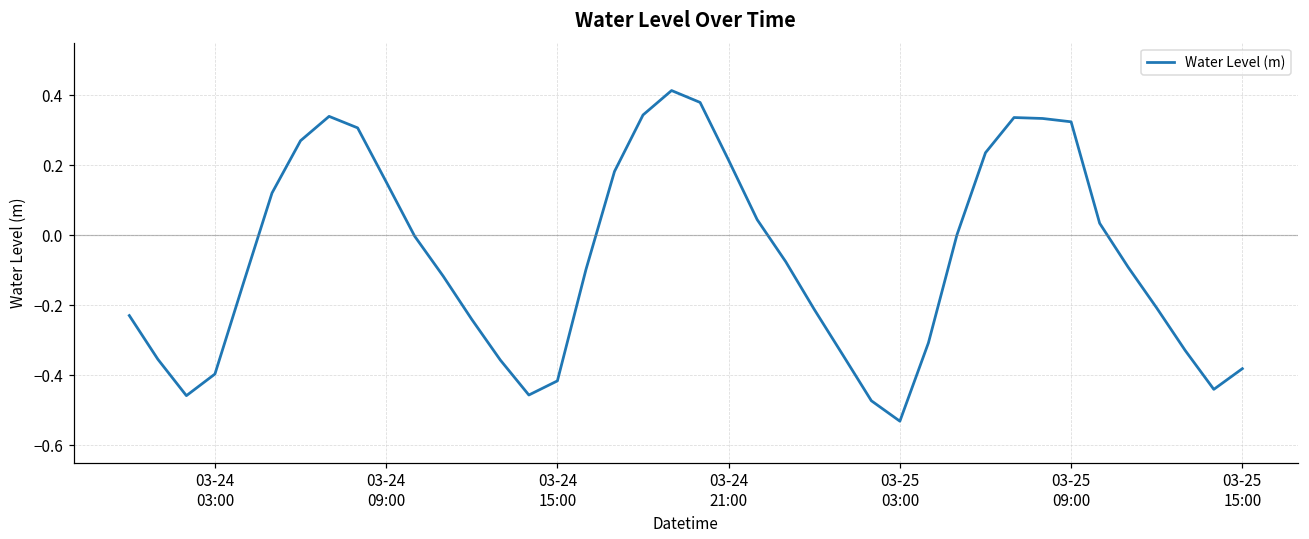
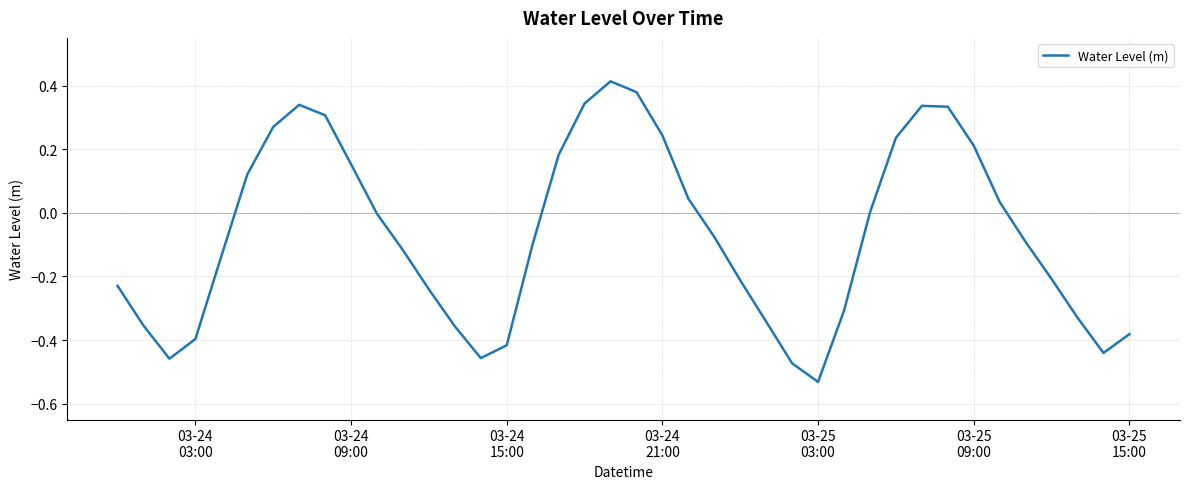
  {
    "03-24 03:00": -0.40,
    "03-24 09:00": 0.15,
    "03-24 15:00": -0.42,
-   "03-24 21:00": 0.21,
+   "03-24 21:00": 0.24,
    "03-25 03:00": -0.53,
-   "03-25 09:00": 0.32,
+   "03-25 09:00": 0.21,
    "03-25 15:00": -0.38
  }
